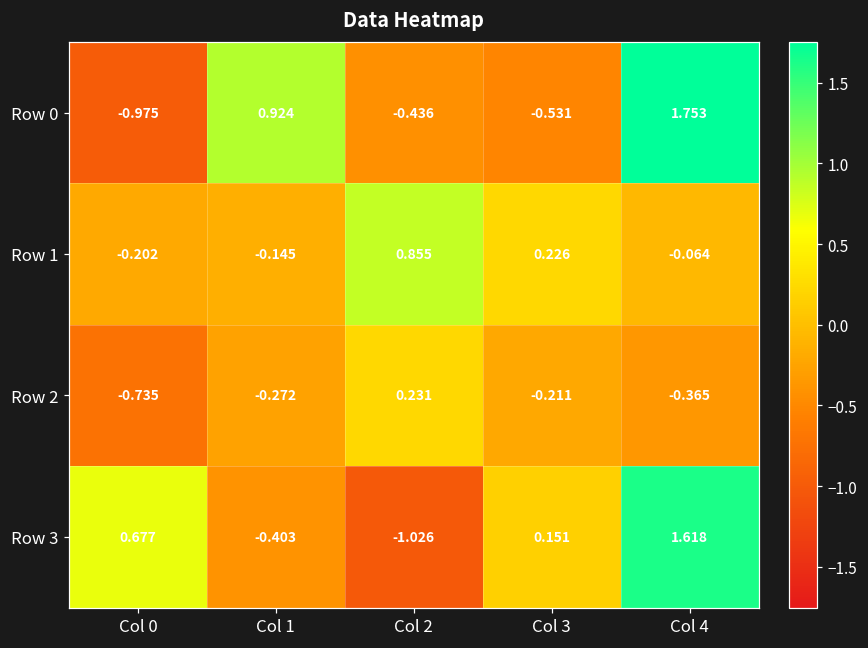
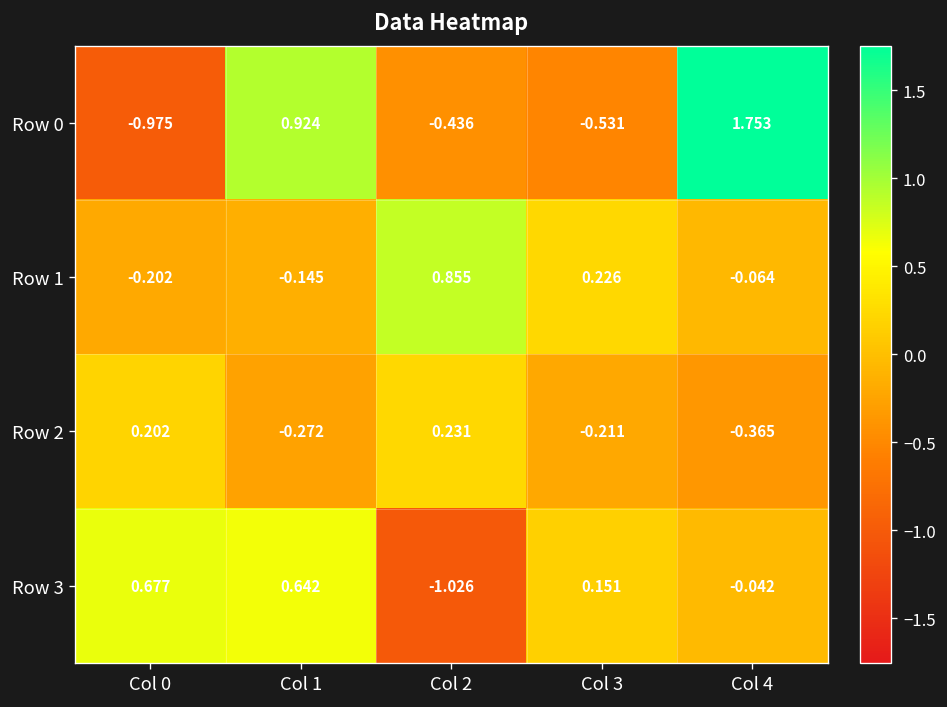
  {
    "Row 0": {
      "Col 0": -0.975,
      "Col 1": 0.924,
      "Col 2": -0.436,
      "Col 3": -0.531,
      "Col 4": 1.753
    },
    "Row 1": {
      "Col 0": -0.202,
      "Col 1": -0.145,
      "Col 2": 0.855,
      "Col 3": 0.226,
      "Col 4": -0.064
    },
    "Row 2": {
-     "Col 0": -0.735,
+     "Col 0": 0.202,
      "Col 1": -0.272,
      "Col 2": 0.231,
      "Col 3": -0.211,
      "Col 4": -0.365
    },
    "Row 3": {
      "Col 0": 0.677,
-     "Col 1": -0.403,
+     "Col 1": 0.642,
      "Col 2": -1.026,
      "Col 3": 0.151,
-     "Col 4": 1.618
+     "Col 4": -0.042
    }
  }
